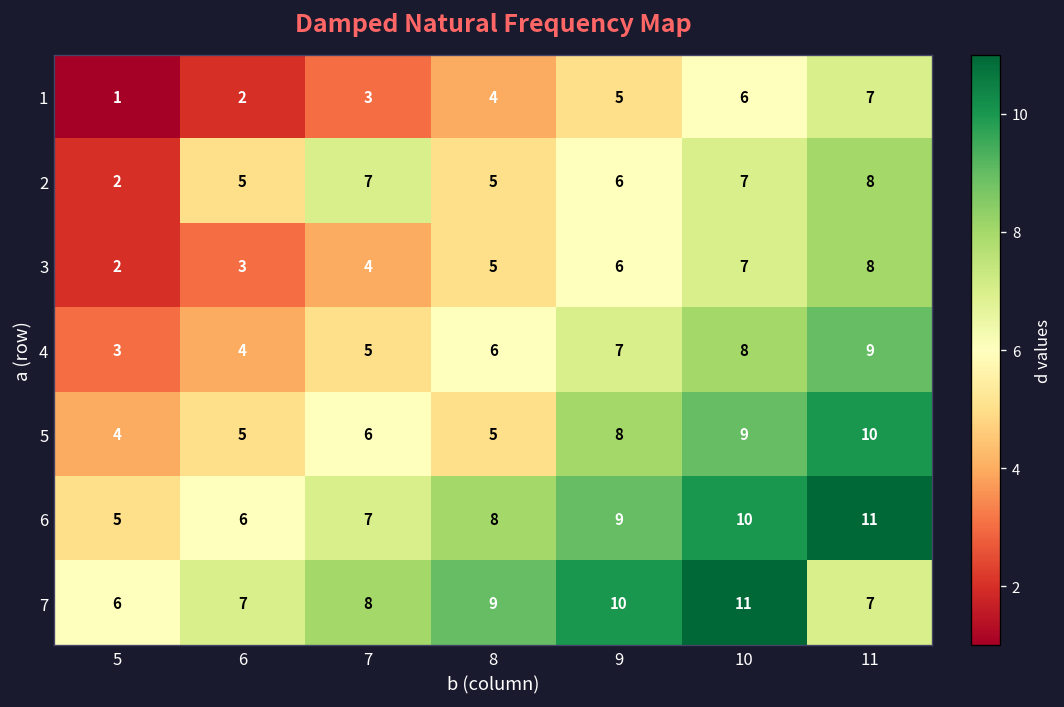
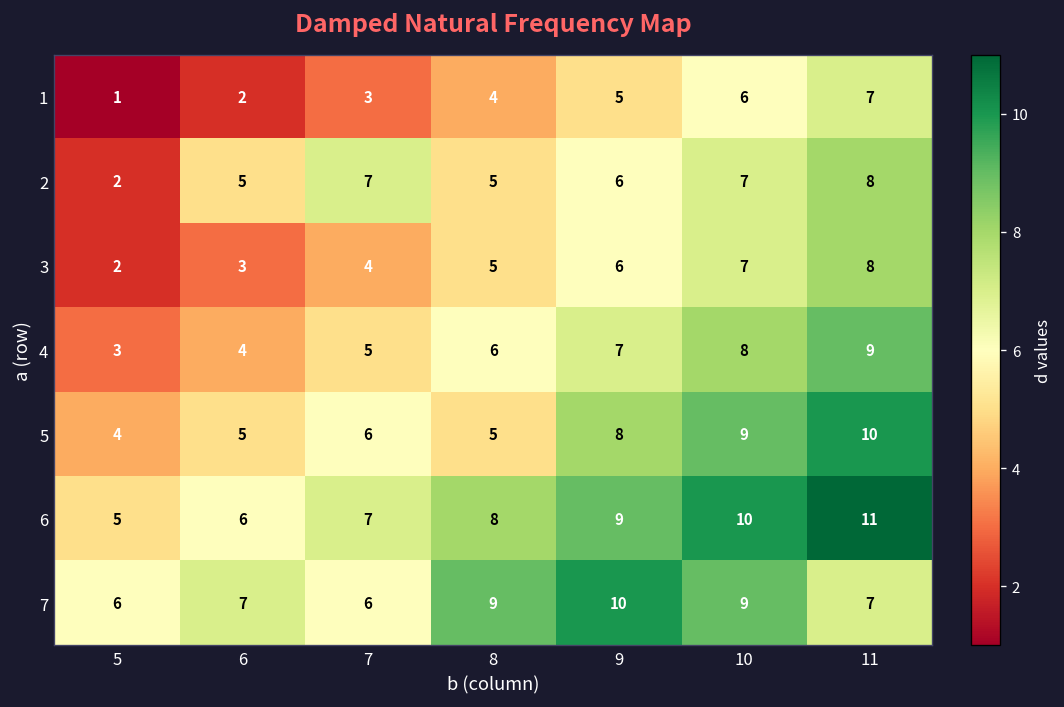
  {
    "1": {
      "5": 1,
      "6": 2,
      "7": 3,
      "8": 4,
      "9": 5,
      "10": 6,
      "11": 7
    },
    "2": {
      "5": 2,
      "6": 5,
      "7": 7,
      "8": 5,
      "9": 6,
      "10": 7,
      "11": 8
    },
    "3": {
      "5": 2,
      "6": 3,
      "7": 4,
      "8": 5,
      "9": 6,
      "10": 7,
      "11": 8
    },
    "4": {
      "5": 3,
      "6": 4,
      "7": 5,
      "8": 6,
      "9": 7,
      "10": 8,
      "11": 9
    },
    "5": {
      "5": 4,
      "6": 5,
      "7": 6,
      "8": 5,
      "9": 8,
      "10": 9,
      "11": 10
    },
    "6": {
      "5": 5,
      "6": 6,
      "7": 7,
      "8": 8,
      "9": 9,
      "10": 10,
      "11": 11
    },
    "7": {
      "5": 6,
      "6": 7,
-     "7": 8,
+     "7": 6,
      "8": 9,
      "9": 10,
-     "10": 11,
+     "10": 9,
      "11": 7
    }
  }
